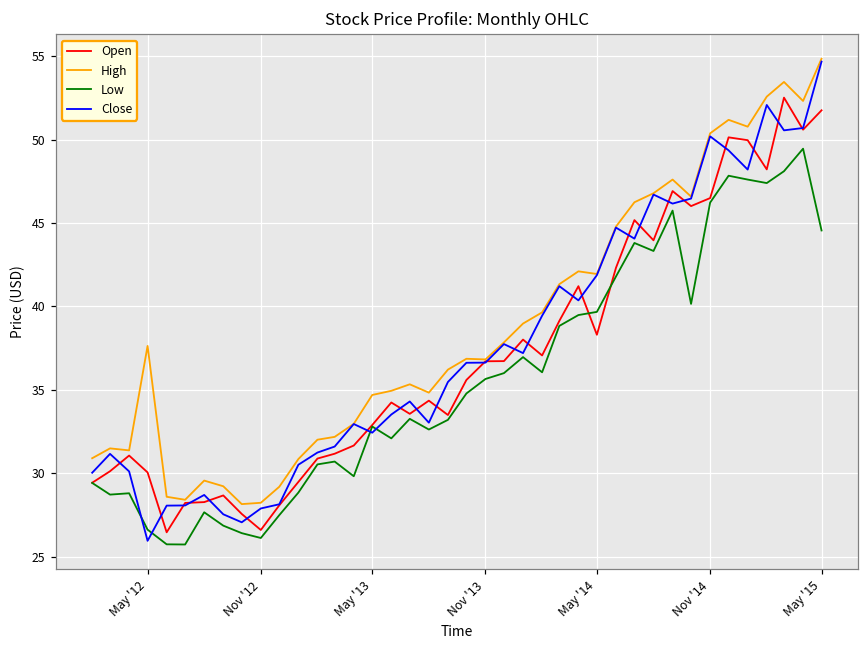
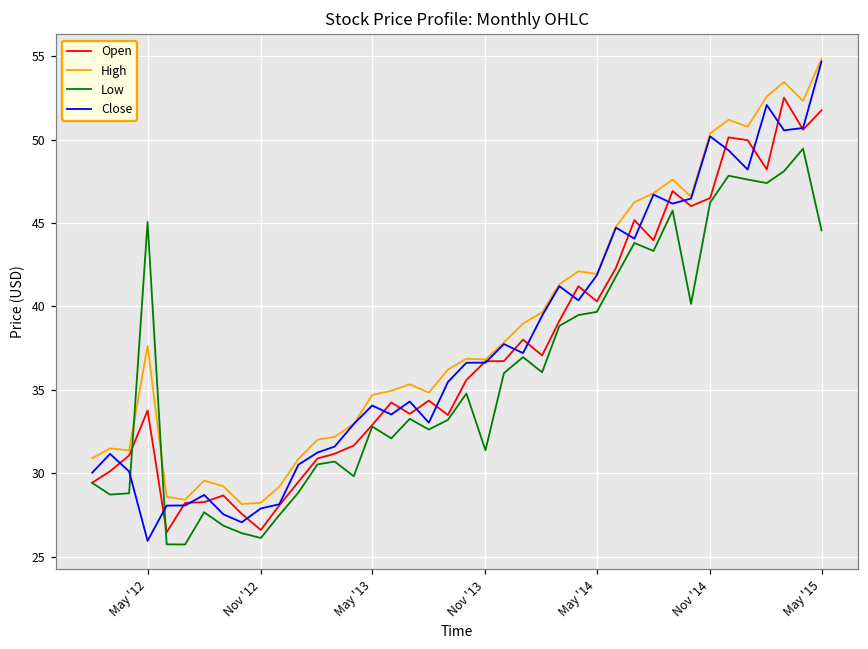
  {
    "Open": {
-     "May '12": 30.1,
+     "May '12": 33.8,
      "Nov '12": 26.6,
-     "May '14": 38.3,
+     "May '14": 40.3,
      "Nov '14": 46.5,
      "May '15": 51.8
    },
    "High": {
      "May '12": 37.6,
      "Nov '12": 28.2,
      "May '13": 34.7,
      "Nov '14": 50.4,
      "May '15": 54.8
    },
    "Low": {
-     "May '12": 26.6,
+     "May '12": 45.1,
      "Nov '12": 26.1,
-     "Nov '13": 35.7,
+     "Nov '13": 31.4,
      "May '14": 39.7,
      "Nov '14": 46.2,
      "May '15": 44.6
    },
    "Close": {
      "May '12": 26.0,
      "Nov '12": 27.9,
-     "May '13": 32.4,
+     "May '13": 34.1,
      "Nov '14": 50.2,
      "May '15": 54.7
    }
  }
